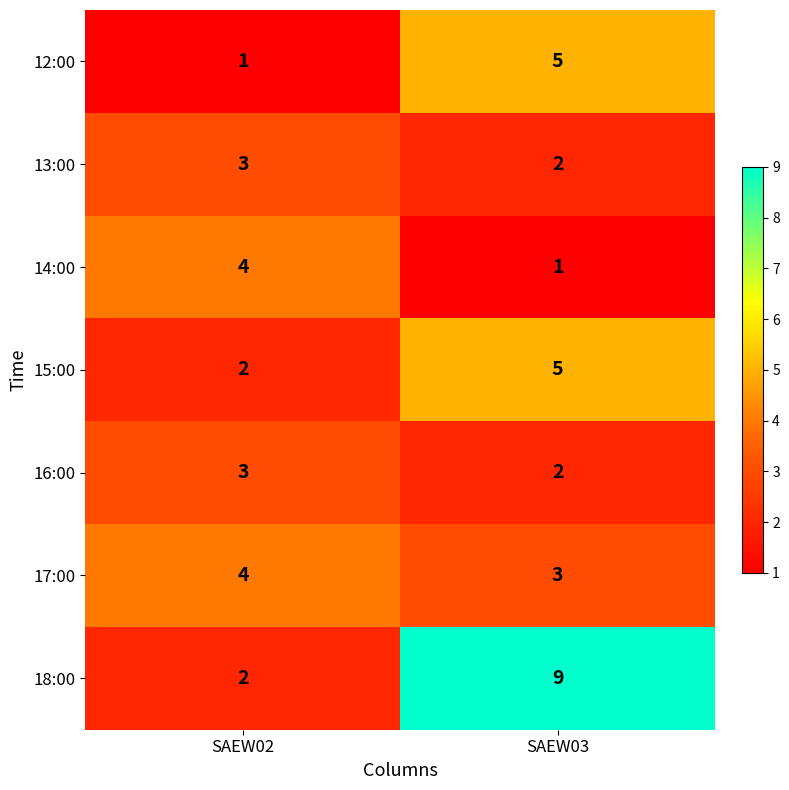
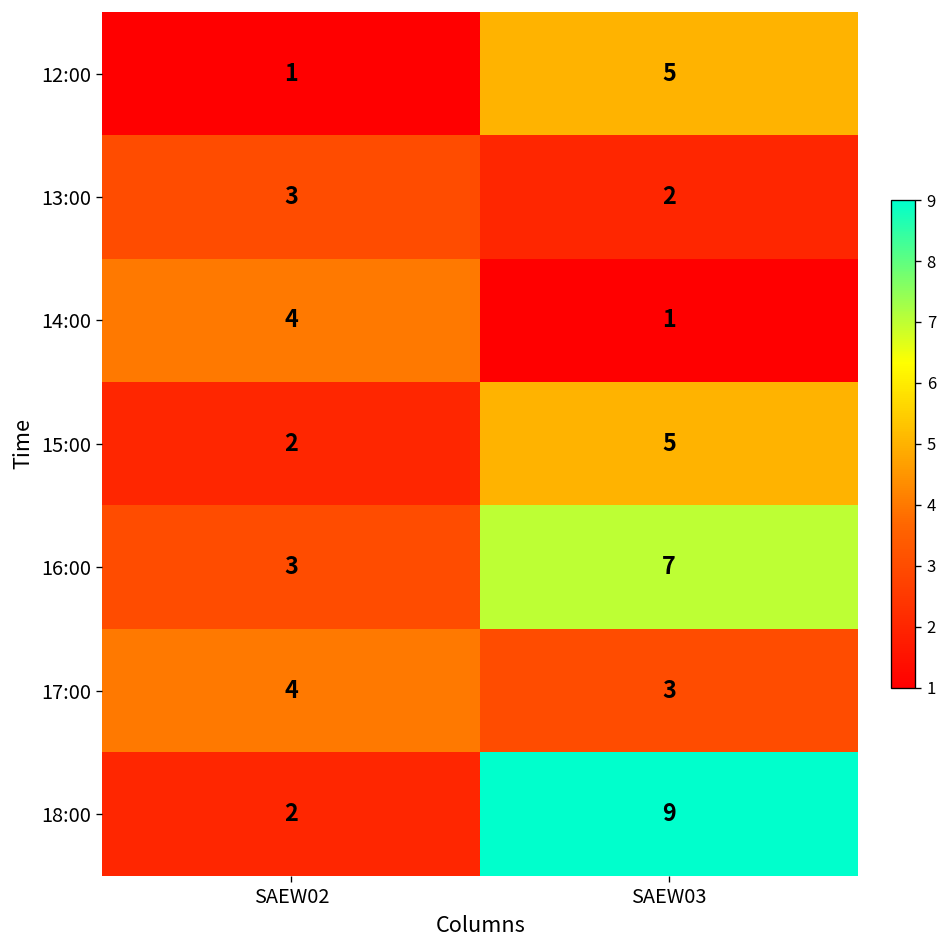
  {
    "12:00": {
      "SAEW02": 1,
      "SAEW03": 5
    },
    "13:00": {
      "SAEW02": 3,
      "SAEW03": 2
    },
    "14:00": {
      "SAEW02": 4,
      "SAEW03": 1
    },
    "15:00": {
      "SAEW02": 2,
      "SAEW03": 5
    },
    "16:00": {
      "SAEW02": 3,
-     "SAEW03": 2
+     "SAEW03": 7
    },
    "17:00": {
      "SAEW02": 4,
      "SAEW03": 3
    },
    "18:00": {
      "SAEW02": 2,
      "SAEW03": 9
    }
  }
